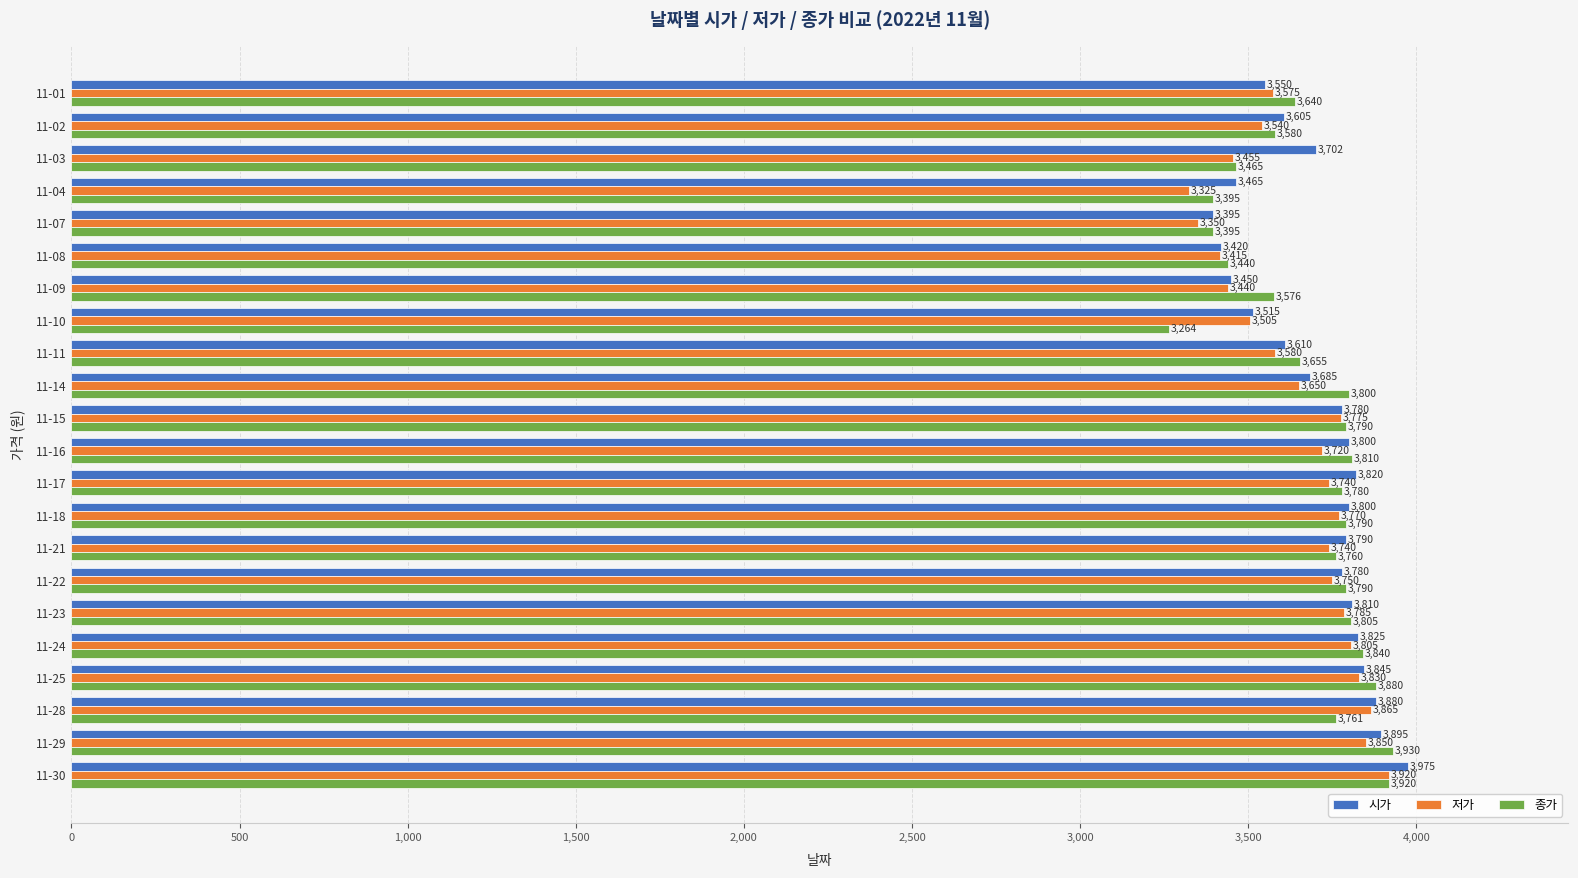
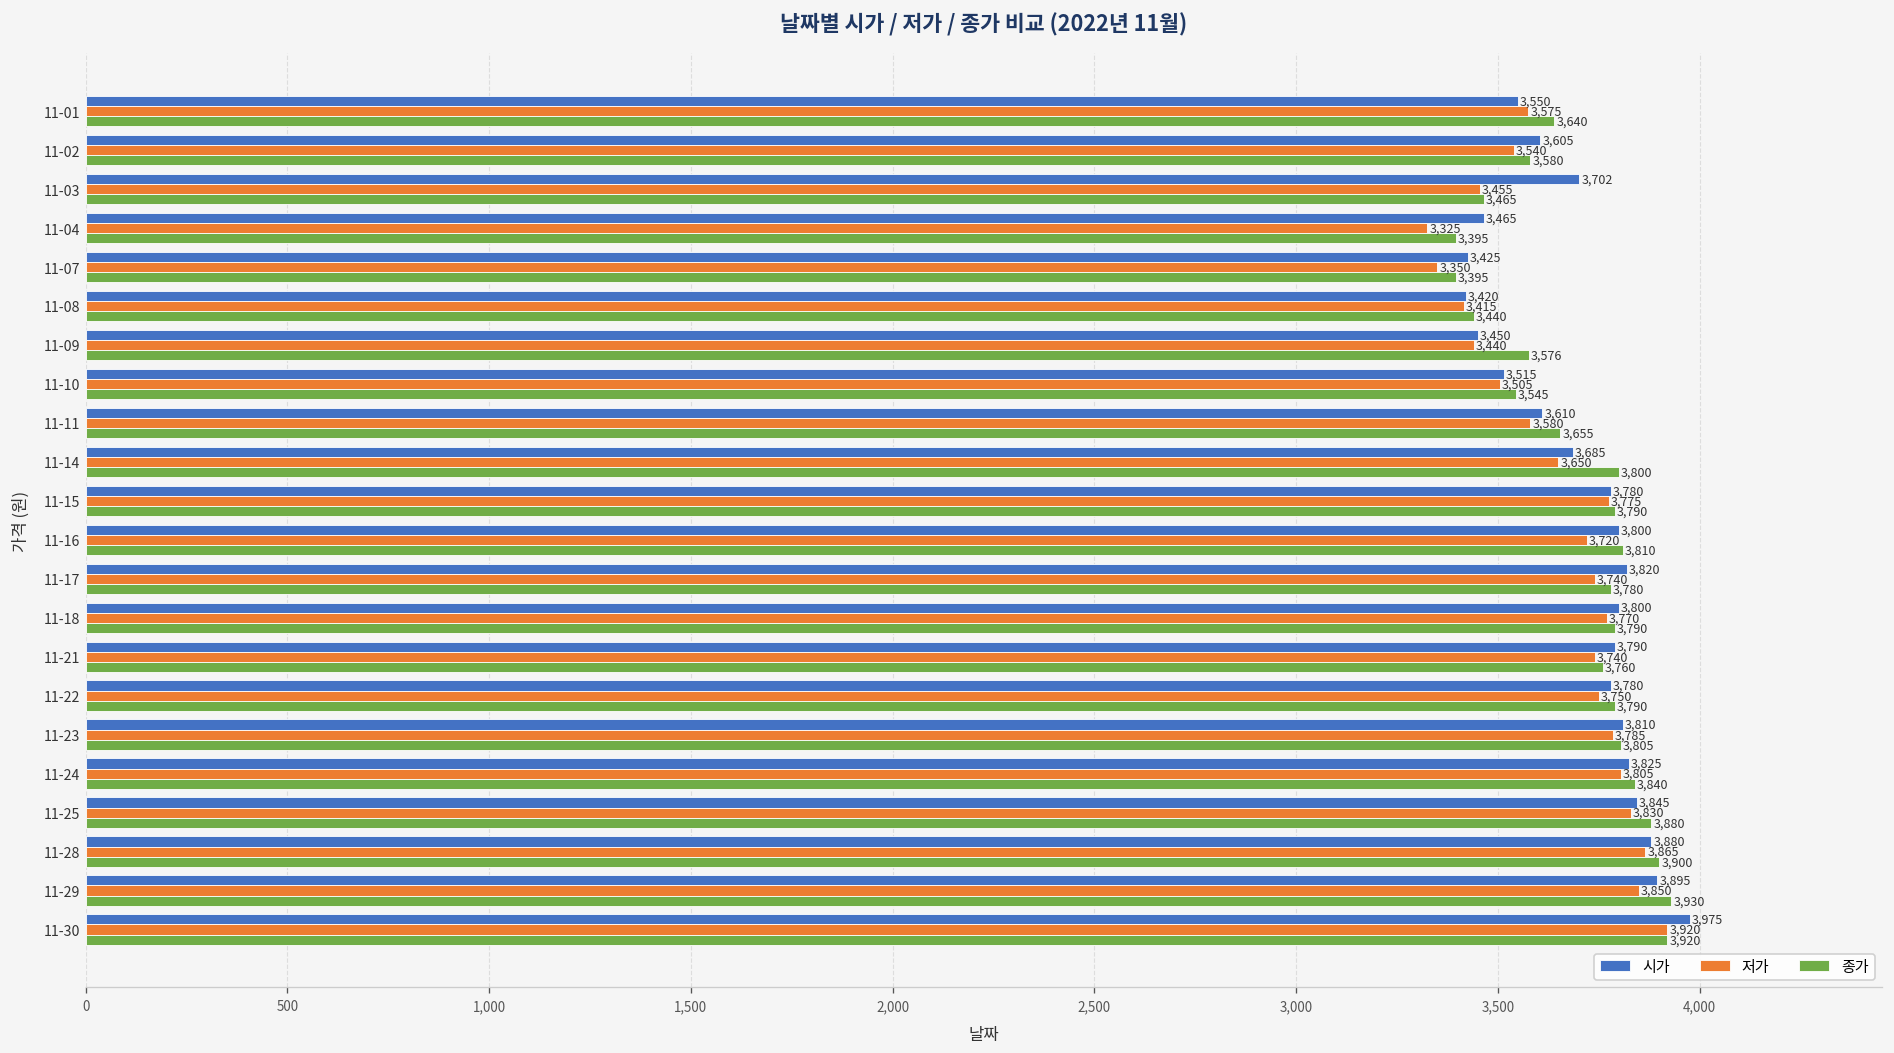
  {
    "시가": {
      "11-01": "3,550",
      "11-02": "3,605",
      "11-03": "3,702",
      "11-04": "3,465",
-     "11-07": "3,395",
+     "11-07": "3,425",
      "11-08": "3,420",
      "11-09": "3,450",
      "11-10": "3,515",
      "11-11": "3,610",
      "11-14": "3,685",
      "11-15": "3,780",
      "11-16": "3,800",
      "11-17": "3,820",
      "11-18": "3,800",
      "11-21": "3,790",
      "11-22": "3,780",
      "11-23": "3,810",
      "11-24": "3,825",
      "11-25": "3,845",
      "11-28": "3,880",
      "11-29": "3,895",
      "11-30": "3,975"
    },
    "저가": {
      "11-01": "3,575",
      "11-02": "3,540",
      "11-03": "3,455",
      "11-04": "3,325",
      "11-07": "3,350",
      "11-08": "3,415",
      "11-09": "3,440",
      "11-10": "3,505",
      "11-11": "3,580",
      "11-14": "3,650",
      "11-15": "3,775",
      "11-16": "3,720",
      "11-17": "3,740",
      "11-18": "3,770",
      "11-21": "3,740",
      "11-22": "3,750",
      "11-23": "3,785",
      "11-24": "3,805",
      "11-25": "3,830",
      "11-28": "3,865",
      "11-29": "3,850"
    },
    "종가": {
      "11-01": "3,640",
      "11-02": "3,580",
      "11-03": "3,465",
      "11-04": "3,395",
      "11-07": "3,395",
      "11-08": "3,440",
      "11-09": "3,576",
-     "11-10": "3,264",
+     "11-10": "3,545",
      "11-11": "3,655",
      "11-14": "3,800",
      "11-15": "3,790",
      "11-16": "3,810",
      "11-17": "3,780",
      "11-18": "3,790",
      "11-21": "3,760",
      "11-22": "3,790",
      "11-23": "3,805",
      "11-24": "3,840",
      "11-25": "3,880",
-     "11-28": "3,761",
+     "11-28": "3,900",
      "11-29": "3,930"
    }
  }
